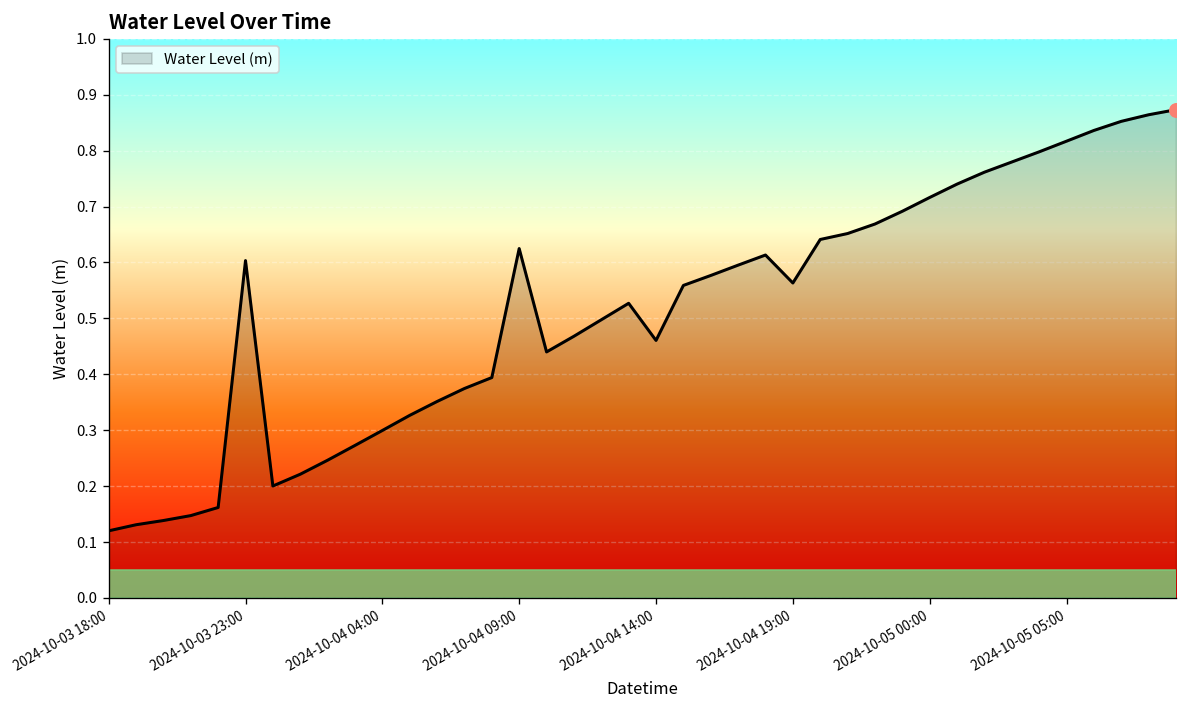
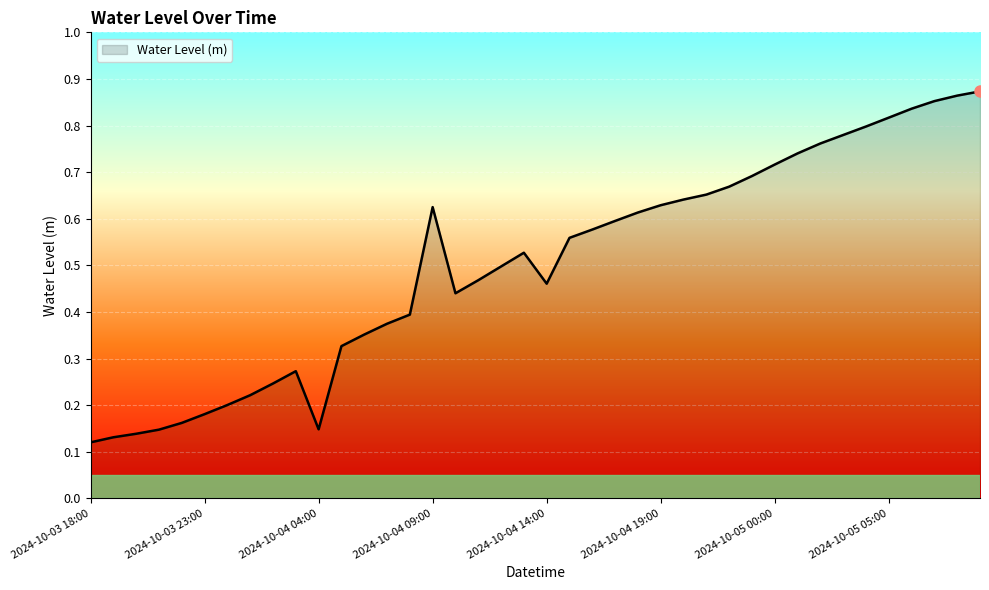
  {
    "Water Level (m)": {
      "2024-10-03 18:00": 0.12,
-     "2024-10-03 23:00": 0.60,
-     "2024-10-04 04:00": 0.30,
+     "2024-10-03 23:00": 0.18,
+     "2024-10-04 04:00": 0.15,
      "2024-10-04 09:00": 0.62,
      "2024-10-04 14:00": 0.46,
-     "2024-10-04 19:00": 0.56,
+     "2024-10-04 19:00": 0.63,
      "2024-10-05 00:00": 0.72,
      "2024-10-05 05:00": 0.82
    }
  }
